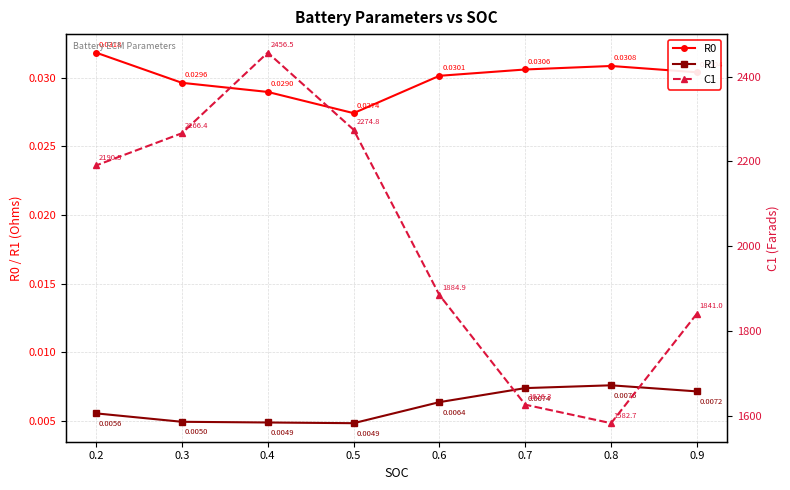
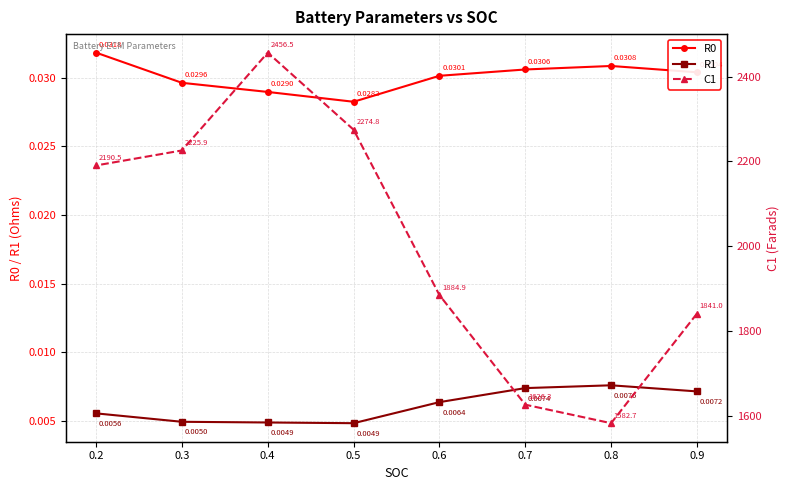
  {
    "R0": {
      "0.3": 0.0296,
      "0.4": 0.0290,
-     "0.5": 0.0274,
+     "0.5": 0.0282,
      "0.6": 0.0301,
      "0.7": 0.0306,
      "0.8": 0.0308
    },
    "R1": {
      "0.2": 0.0056,
      "0.3": 0.0050,
      "0.4": 0.0049,
      "0.5": 0.0049,
      "0.6": 0.0064,
      "0.8": 0.0076,
      "0.9": 0.0072
    },
    "C1": {
      "0.2": 2190.5,
-     "0.3": 2266.4,
+     "0.3": 2225.9,
      "0.4": 2456.5,
      "0.5": 2274.8,
      "0.6": 1884.9,
      "0.8": 1582.7,
      "0.9": 1841.0
    }
  }
